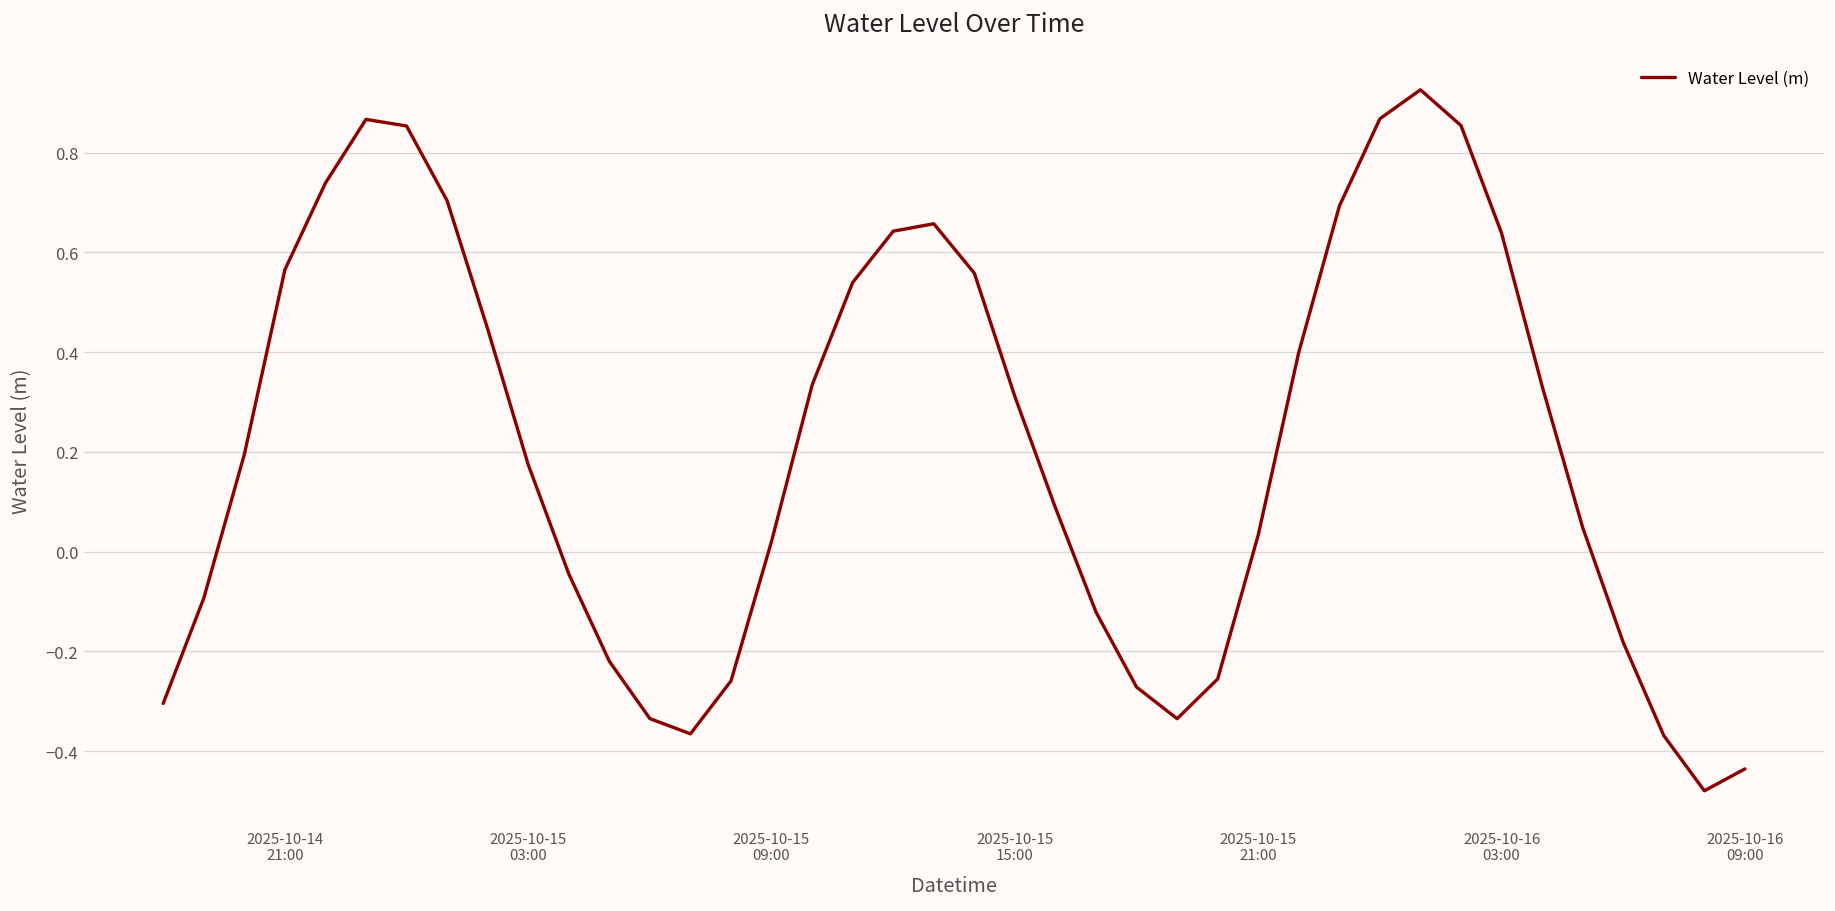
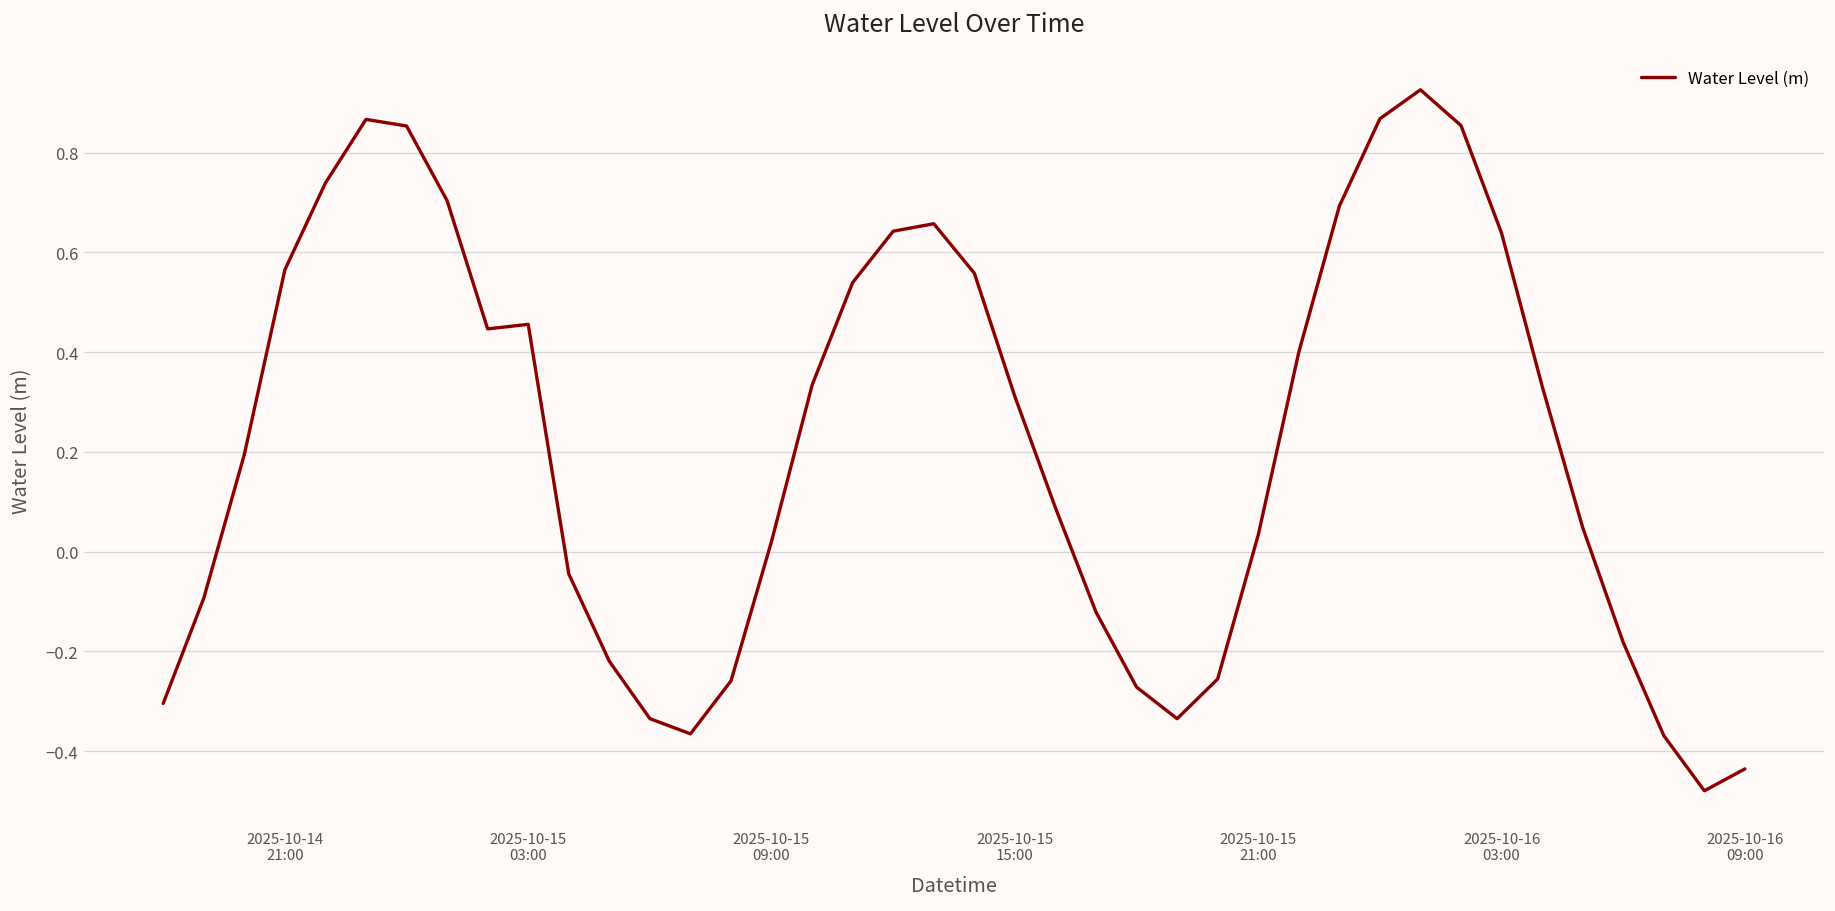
  {
    "2025-10-14 21:00": 0.57,
-   "2025-10-15 03:00": 0.17,
+   "2025-10-15 03:00": 0.46,
    "2025-10-15 09:00": 0.02,
    "2025-10-15 15:00": 0.31,
    "2025-10-15 21:00": 0.03,
    "2025-10-16 03:00": 0.64,
    "2025-10-16 09:00": -0.44
  }
